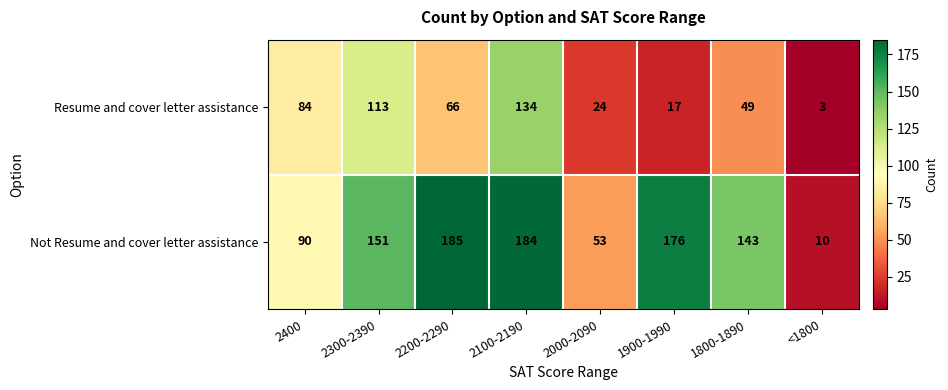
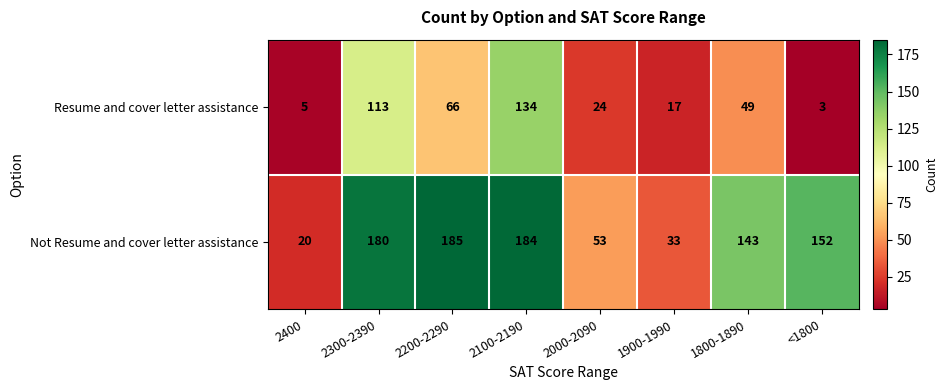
  {
    "Resume and cover letter assistance": {
-     "2400": 84,
+     "2400": 5,
      "2300-2390": 113,
      "2200-2290": 66,
      "2100-2190": 134,
      "2000-2090": 24,
      "1900-1990": 17,
      "1800-1890": 49,
      "<1800": 3
    },
    "Not Resume and cover letter assistance": {
-     "2400": 90,
-     "2300-2390": 151,
+     "2400": 20,
+     "2300-2390": 180,
      "2200-2290": 185,
      "2100-2190": 184,
      "2000-2090": 53,
-     "1900-1990": 176,
+     "1900-1990": 33,
      "1800-1890": 143,
-     "<1800": 10
+     "<1800": 152
    }
  }
